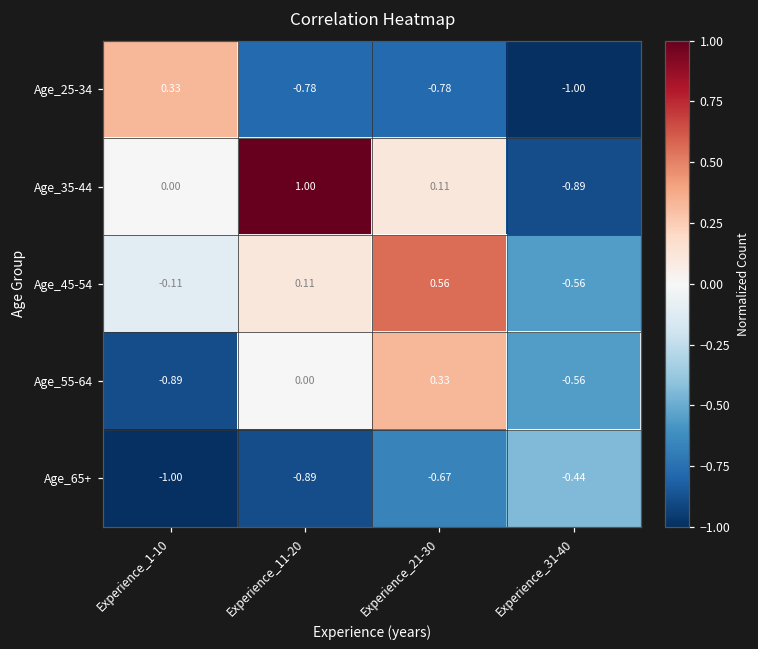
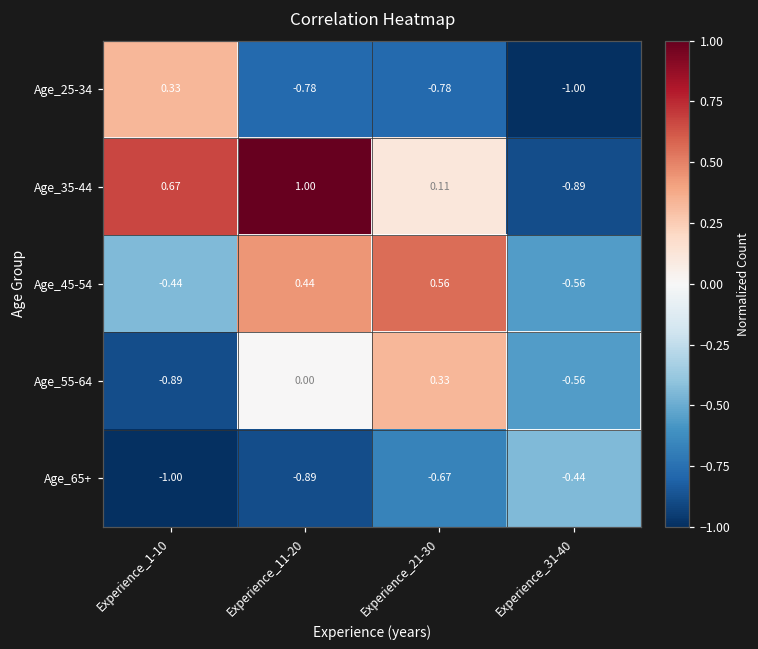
  {
    "Age_25-34": {
      "Experience_1-10": 0.33,
      "Experience_11-20": -0.78,
      "Experience_21-30": -0.78,
      "Experience_31-40": -1.00
    },
    "Age_35-44": {
-     "Experience_1-10": 0.00,
+     "Experience_1-10": 0.67,
      "Experience_11-20": 1.00,
      "Experience_21-30": 0.11,
      "Experience_31-40": -0.89
    },
    "Age_45-54": {
-     "Experience_1-10": -0.11,
-     "Experience_11-20": 0.11,
+     "Experience_1-10": -0.44,
+     "Experience_11-20": 0.44,
      "Experience_21-30": 0.56,
      "Experience_31-40": -0.56
    },
    "Age_55-64": {
      "Experience_1-10": -0.89,
      "Experience_11-20": 0.00,
      "Experience_21-30": 0.33,
      "Experience_31-40": -0.56
    },
    "Age_65+": {
      "Experience_1-10": -1.00,
      "Experience_11-20": -0.89,
      "Experience_21-30": -0.67,
      "Experience_31-40": -0.44
    }
  }
